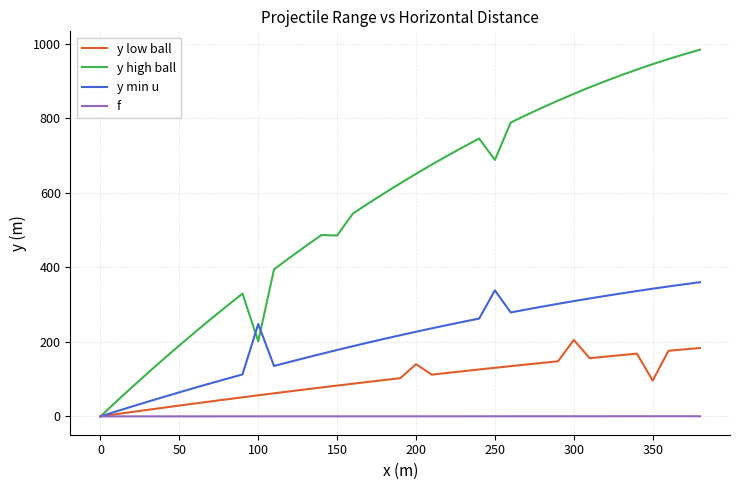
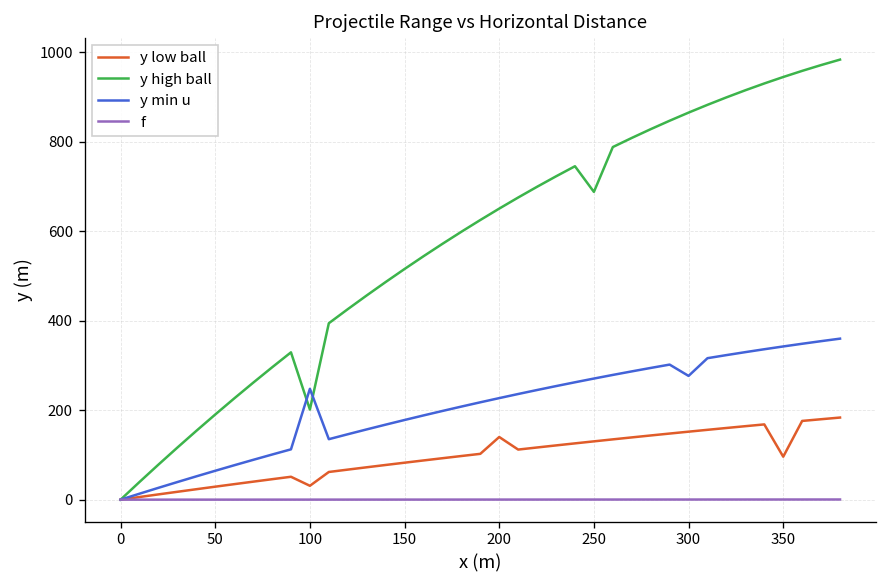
  {
    "y low ball": {
      "50": 30,
-     "100": 60,
+     "100": 30,
      "150": 80,
      "200": 140,
      "250": 130,
-     "300": 210,
+     "300": 150,
      "350": 100
    },
    "y high ball": {
      "50": 190,
      "100": 200,
-     "150": 490,
+     "150": 520,
      "200": 650,
      "250": 690,
      "300": 870,
      "350": 940
    },
    "y min u": {
      "50": 60,
      "100": 250,
      "150": 180,
      "200": 230,
-     "250": 340,
-     "300": 310,
+     "250": 270,
+     "300": 280,
      "350": 340
    },
    "f": {
      "50": 0,
      "100": 0,
      "150": 0,
      "200": 0,
      "250": 0,
      "300": 0,
      "350": 0
    }
  }
